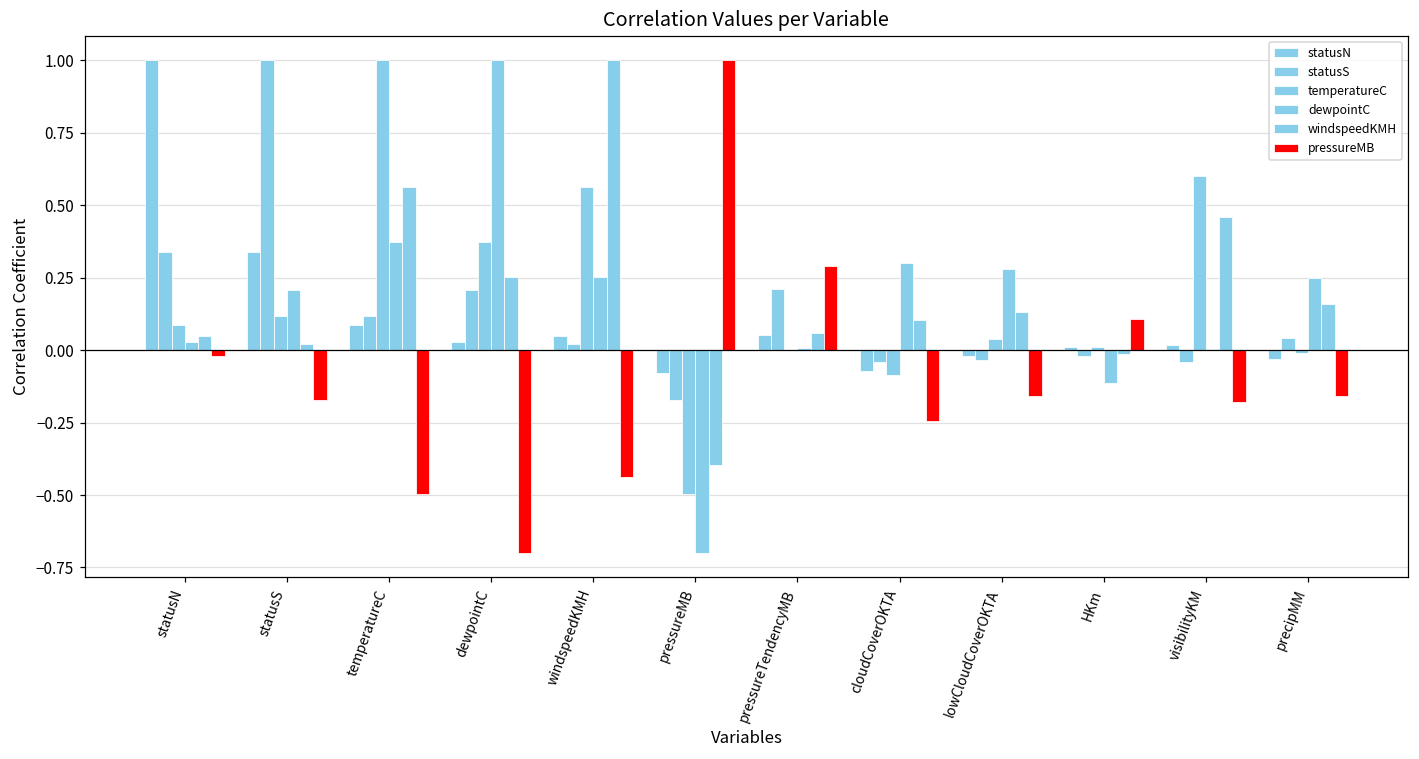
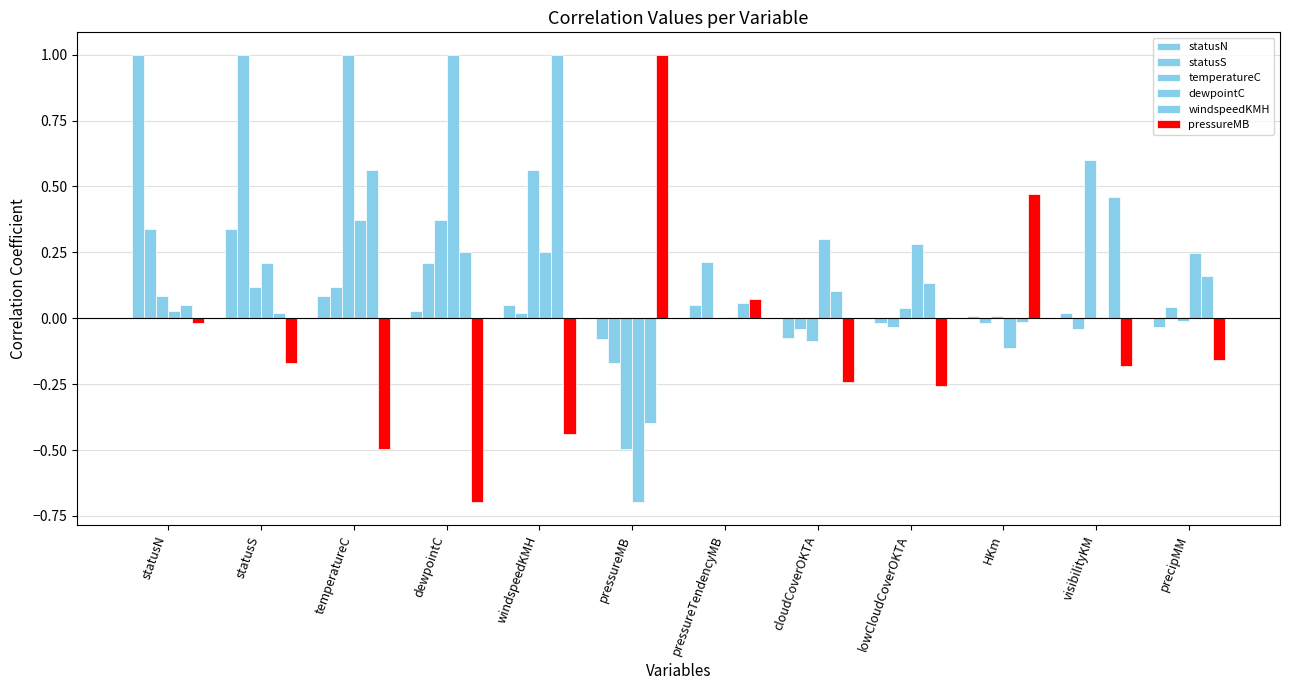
  {
    "pressureMB": {
      "statusN": -0.02,
      "statusS": -0.17,
      "temperatureC": -0.50,
      "dewpointC": -0.70,
      "windspeedKMH": -0.44,
      "pressureMB": 1.00,
-     "pressureTendencyMB": 0.29,
+     "pressureTendencyMB": 0.07,
      "cloudCoverOKTA": -0.24,
-     "lowCloudCoverOKTA": -0.16,
-     "HKm": 0.11,
+     "lowCloudCoverOKTA": -0.26,
+     "HKm": 0.47,
      "visibilityKM": -0.18,
      "precipMM": -0.16
    }
  }
